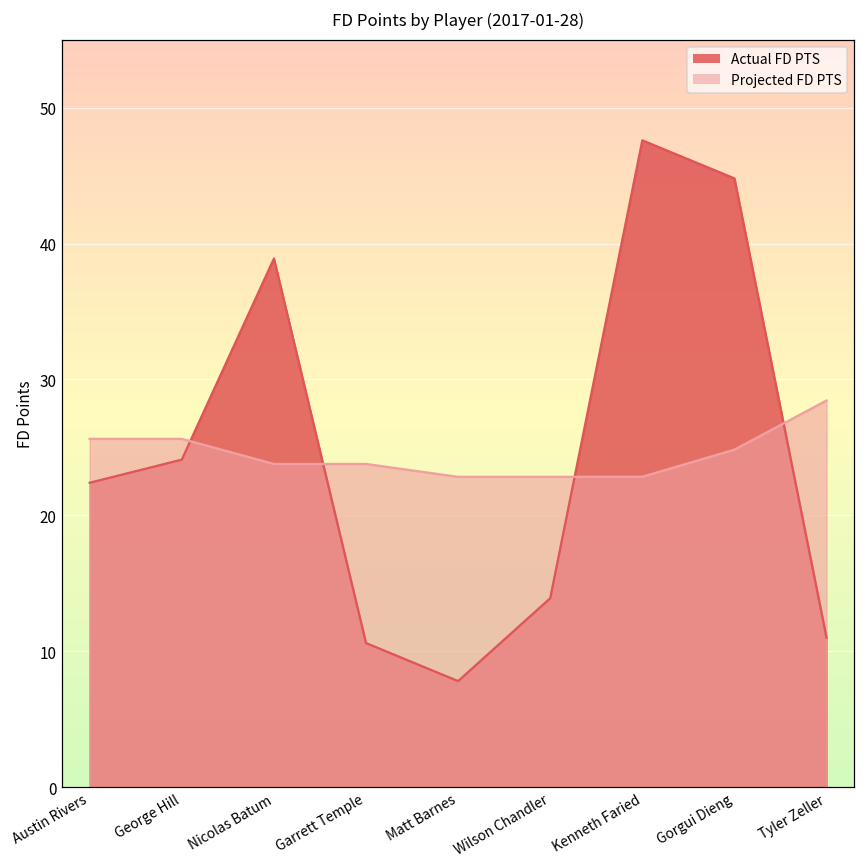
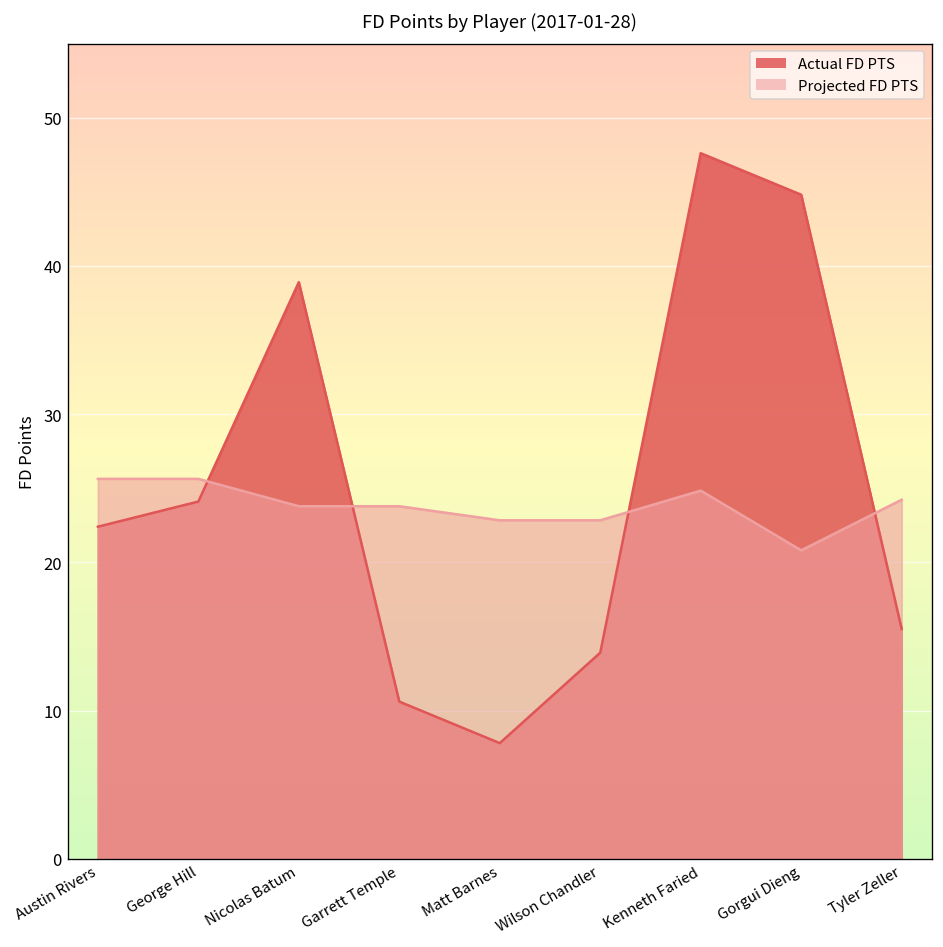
  {
    "Actual FD PTS": {
      "Austin Rivers": 22.4,
      "George Hill": 24.1,
      "Nicolas Batum": 38.9,
      "Garrett Temple": 10.6,
      "Matt Barnes": 7.8,
      "Wilson Chandler": 13.9,
      "Kenneth Faried": 47.6,
      "Gorgui Dieng": 44.8,
-     "Tyler Zeller": 11.0
+     "Tyler Zeller": 15.5
    },
    "Projected FD PTS": {
      "Austin Rivers": 25.6,
      "George Hill": 25.6,
      "Nicolas Batum": 23.8,
      "Garrett Temple": 23.8,
      "Matt Barnes": 22.8,
      "Wilson Chandler": 22.8,
-     "Kenneth Faried": 22.8,
-     "Gorgui Dieng": 24.8,
-     "Tyler Zeller": 28.5
+     "Kenneth Faried": 24.8,
+     "Gorgui Dieng": 20.8,
+     "Tyler Zeller": 24.2
    }
  }
